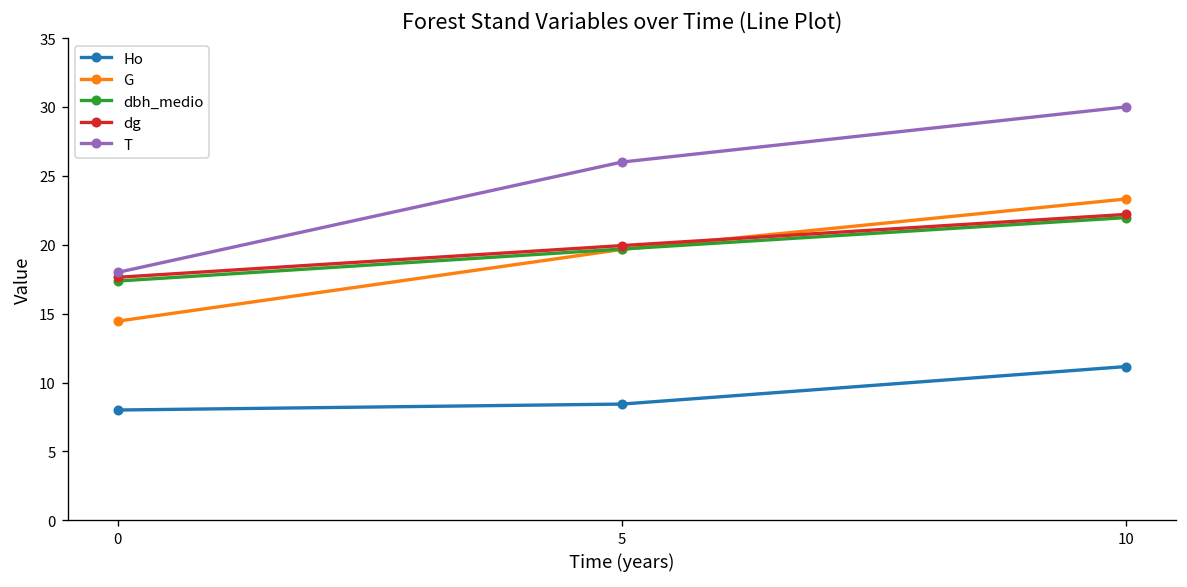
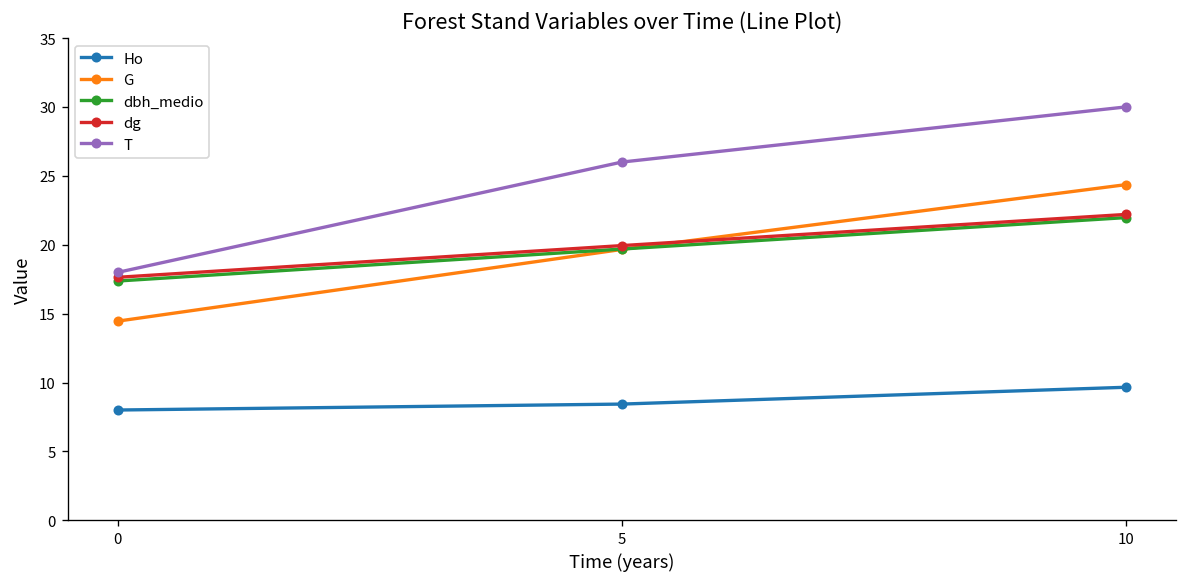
  {
    "Ho": {
      "0": 8.0,
      "5": 8.4,
-     "10": 11.2
+     "10": 9.7
    },
    "G": {
      "0": 14.5,
-     "10": 23.3
+     "10": 24.4
    },
    "dbh_medio": {
      "0": 17.4,
      "10": 22.0
    },
    "dg": {
      "0": 17.6,
      "5": 19.9,
      "10": 22.2
    },
    "T": {
      "0": 18.0,
      "5": 26.0,
      "10": 30.0
    }
  }
